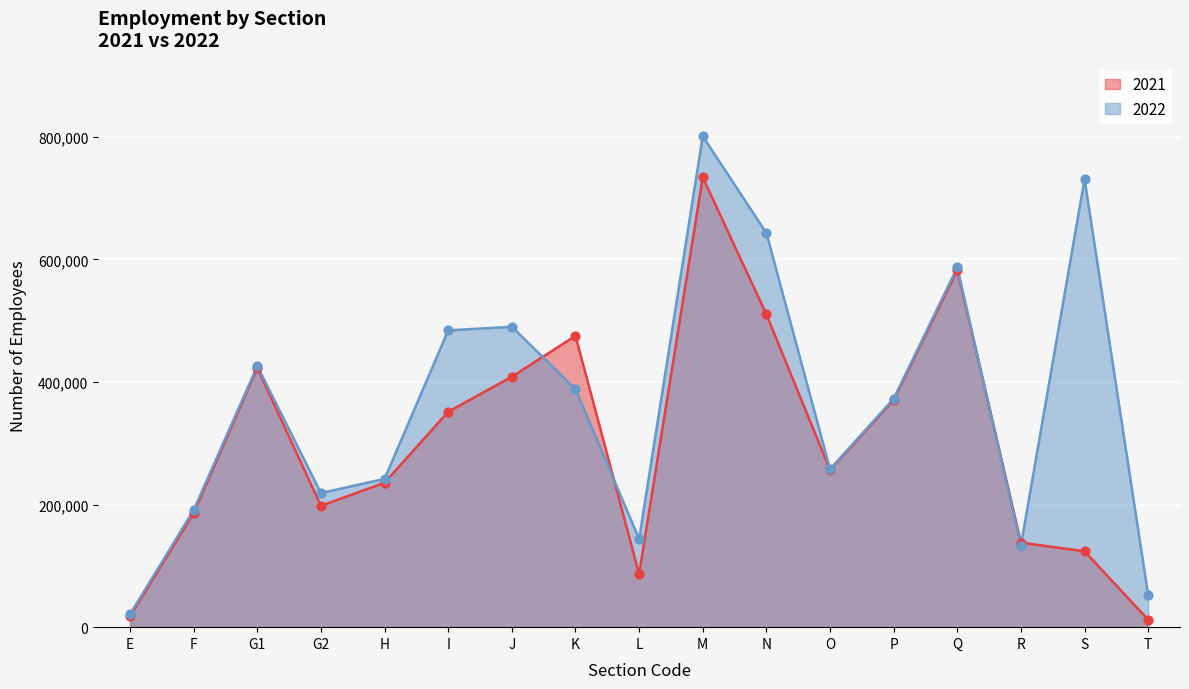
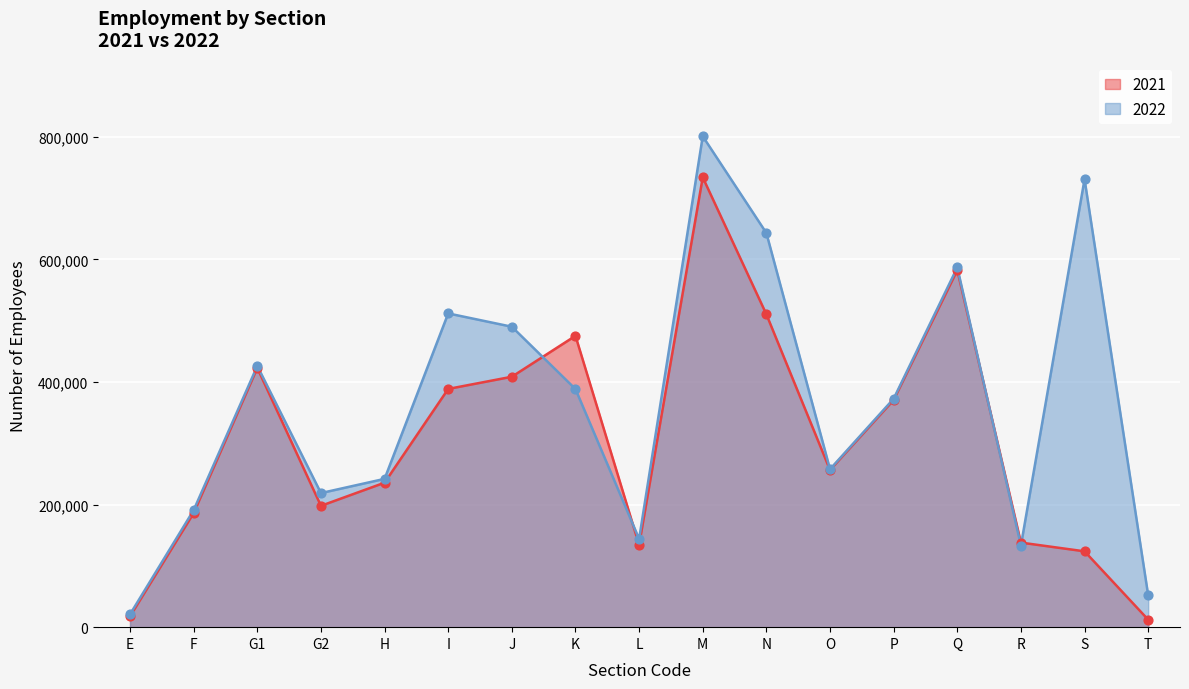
  {
    "2021": {
      "F": "190,000",
      "G2": "200,000",
      "H": "240,000",
-     "I": "350,000",
+     "I": "390,000",
      "J": "410,000",
      "K": "480,000",
-     "L": "90,000",
+     "L": "130,000",
      "M": "730,000",
      "N": "510,000",
      "Q": "580,000",
      "R": "140,000",
      "S": "120,000",
      "T": "10,000"
    },
    "2022": {
      "F": "190,000",
      "G2": "220,000",
      "H": "240,000",
-     "I": "480,000",
+     "I": "510,000",
      "J": "490,000",
      "K": "390,000",
      "L": "140,000",
      "M": "800,000",
      "N": "640,000",
      "Q": "590,000",
      "R": "130,000",
      "S": "730,000",
      "T": "50,000"
    }
  }
